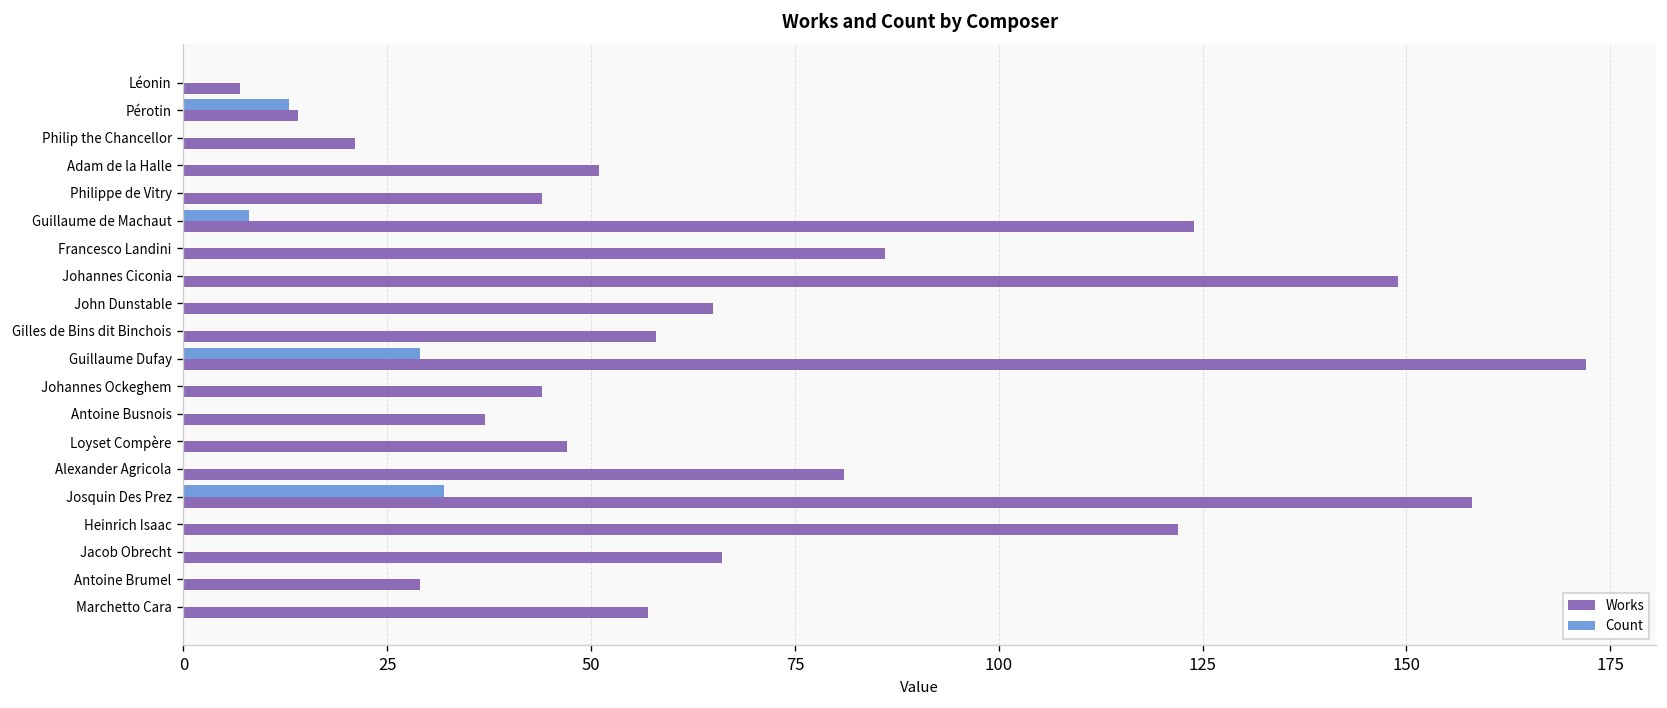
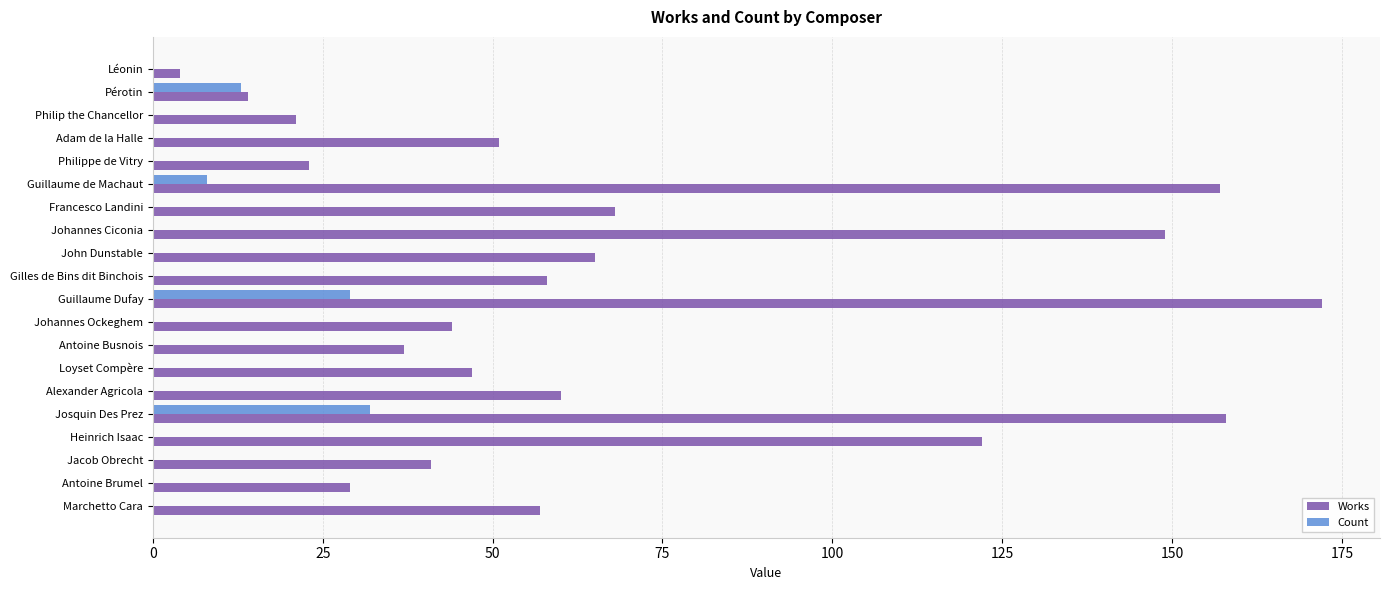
  {
    "Works": {
-     "Léonin": 7,
+     "Léonin": 4,
      "Pérotin": 14,
      "Philip the Chancellor": 21,
      "Adam de la Halle": 51,
-     "Philippe de Vitry": 44,
-     "Guillaume de Machaut": 124,
-     "Francesco Landini": 86,
+     "Philippe de Vitry": 23,
+     "Guillaume de Machaut": 157,
+     "Francesco Landini": 68,
      "Johannes Ciconia": 149,
      "John Dunstable": 65,
      "Gilles de Bins dit Binchois": 58,
      "Guillaume Dufay": 172,
      "Johannes Ockeghem": 44,
      "Antoine Busnois": 37,
      "Loyset Compère": 47,
-     "Alexander Agricola": 81,
+     "Alexander Agricola": 60,
      "Josquin Des Prez": 158,
      "Heinrich Isaac": 122,
-     "Jacob Obrecht": 66,
+     "Jacob Obrecht": 41,
      "Antoine Brumel": 29,
      "Marchetto Cara": 57
    },
    "Count": {
      "Léonin": 0,
      "Pérotin": 13,
      "Philip the Chancellor": 0,
      "Adam de la Halle": 0,
      "Philippe de Vitry": 0,
      "Guillaume de Machaut": 8,
      "Francesco Landini": 0,
      "Johannes Ciconia": 0,
      "John Dunstable": 0,
      "Gilles de Bins dit Binchois": 0,
      "Guillaume Dufay": 29,
      "Johannes Ockeghem": 0,
      "Antoine Busnois": 0,
      "Loyset Compère": 0,
      "Alexander Agricola": 0,
      "Josquin Des Prez": 32,
      "Heinrich Isaac": 0,
      "Jacob Obrecht": 0,
      "Antoine Brumel": 0,
      "Marchetto Cara": 0
    }
  }
